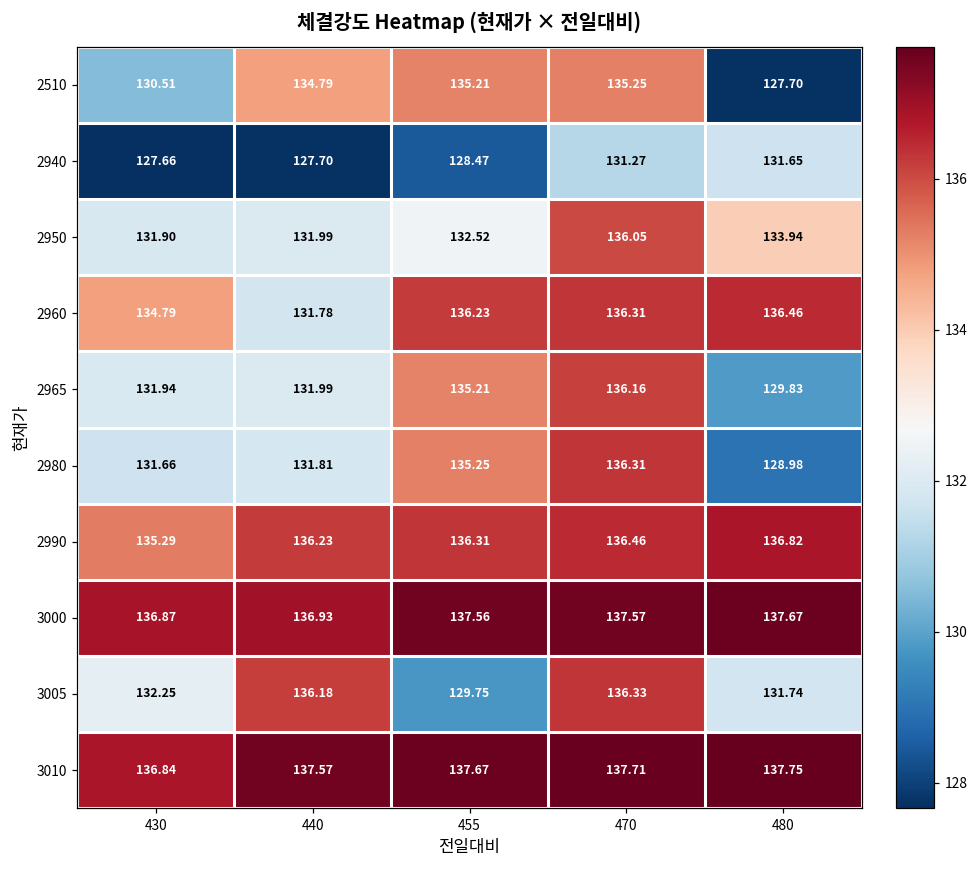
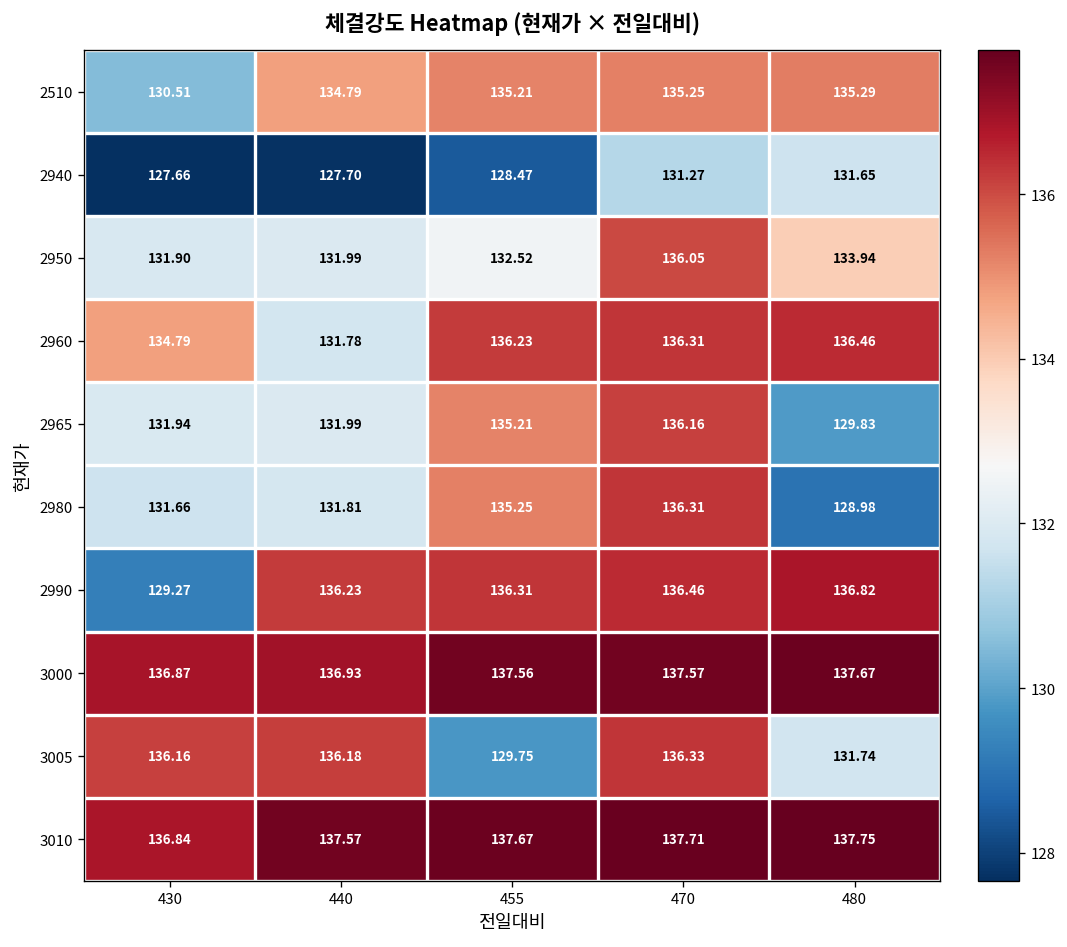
  {
    "2510": {
      "430": 130.51,
      "440": 134.79,
      "455": 135.21,
      "470": 135.25,
-     "480": 127.70
+     "480": 135.29
    },
    "2940": {
      "430": 127.66,
      "440": 127.70,
      "455": 128.47,
      "470": 131.27,
      "480": 131.65
    },
    "2950": {
      "430": 131.90,
      "440": 131.99,
      "455": 132.52,
      "470": 136.05,
      "480": 133.94
    },
    "2960": {
      "430": 134.79,
      "440": 131.78,
      "455": 136.23,
      "470": 136.31,
      "480": 136.46
    },
    "2965": {
      "430": 131.94,
      "440": 131.99,
      "455": 135.21,
      "470": 136.16,
      "480": 129.83
    },
    "2980": {
      "430": 131.66,
      "440": 131.81,
      "455": 135.25,
      "470": 136.31,
      "480": 128.98
    },
    "2990": {
-     "430": 135.29,
+     "430": 129.27,
      "440": 136.23,
      "455": 136.31,
      "470": 136.46,
      "480": 136.82
    },
    "3000": {
      "430": 136.87,
      "440": 136.93,
      "455": 137.56,
      "470": 137.57,
      "480": 137.67
    },
    "3005": {
-     "430": 132.25,
+     "430": 136.16,
      "440": 136.18,
      "455": 129.75,
      "470": 136.33,
      "480": 131.74
    },
    "3010": {
      "430": 136.84,
      "440": 137.57,
      "455": 137.67,
      "470": 137.71,
      "480": 137.75
    }
  }
